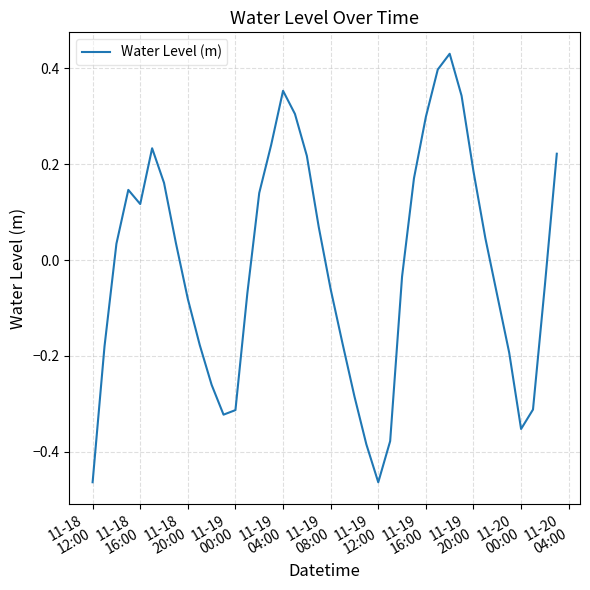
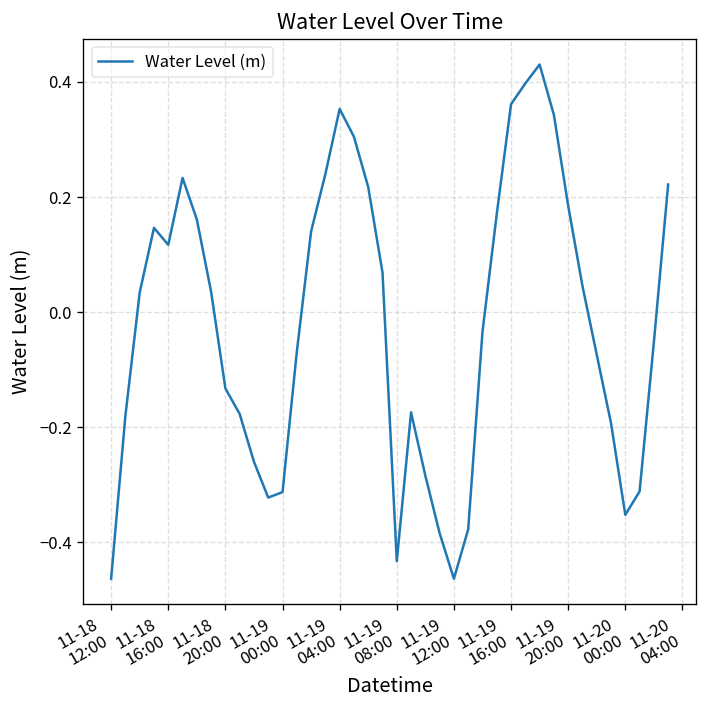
  {
    "11-18 12:00": -0.46,
    "11-18 16:00": 0.12,
-   "11-18 20:00": -0.08,
+   "11-18 20:00": -0.13,
    "11-19 00:00": -0.31,
    "11-19 04:00": 0.35,
-   "11-19 08:00": -0.06,
+   "11-19 08:00": -0.43,
    "11-19 12:00": -0.46,
-   "11-19 16:00": 0.30,
+   "11-19 16:00": 0.36,
    "11-19 20:00": 0.18,
    "11-20 00:00": -0.35
  }
